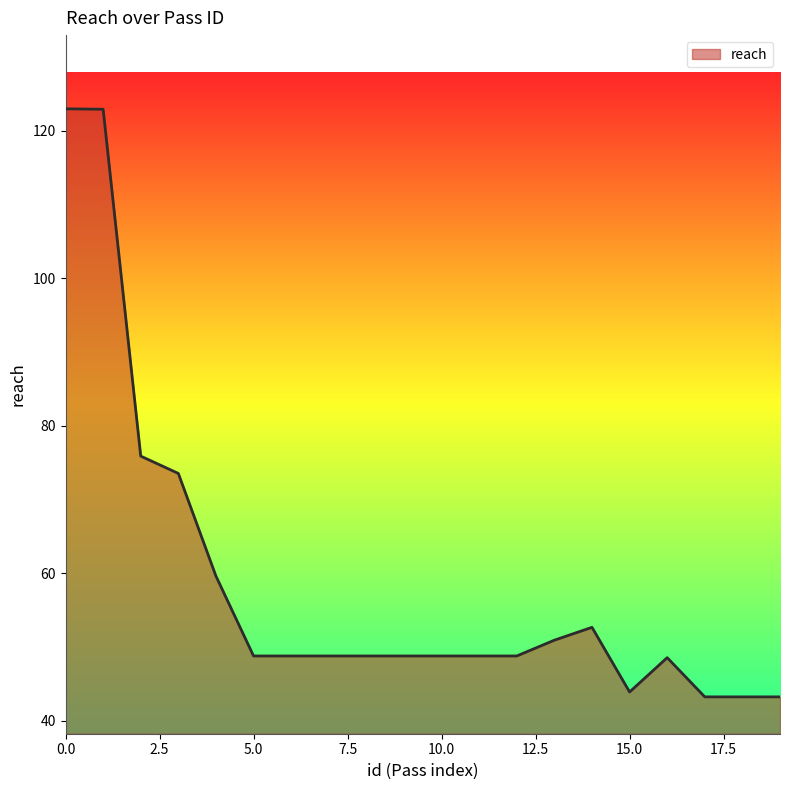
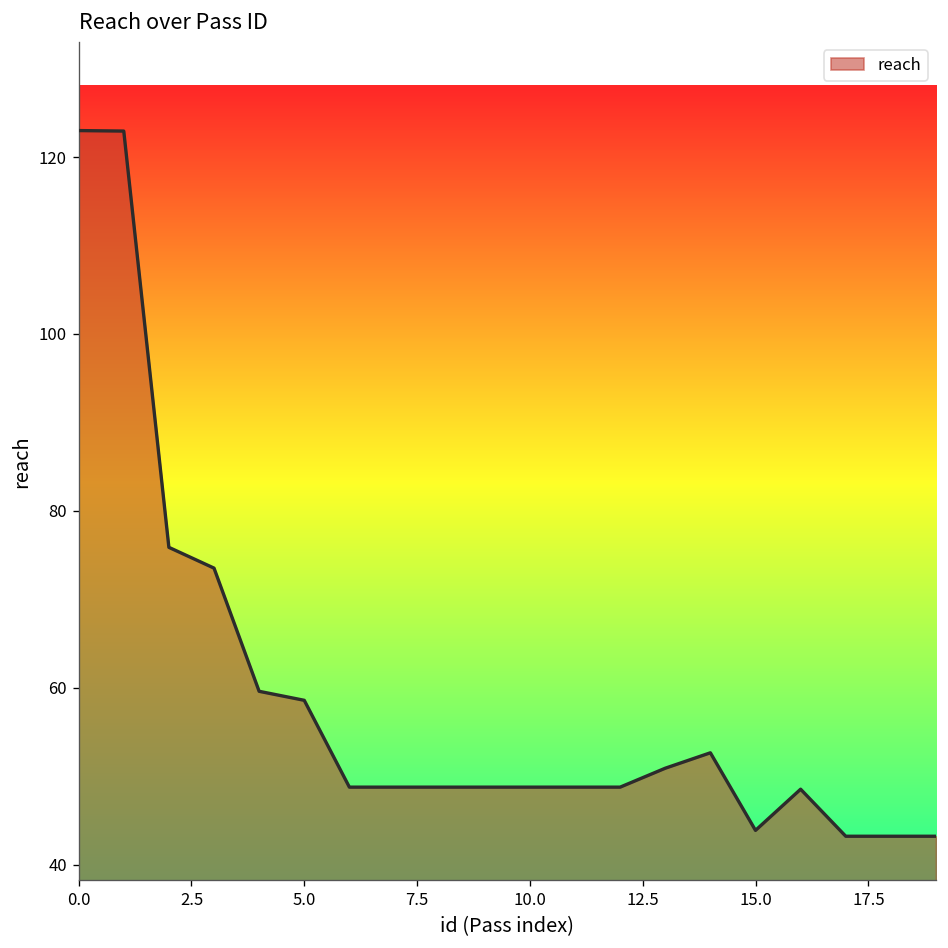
  {
    "0.0": 123,
-   "5.0": 49,
+   "5.0": 59,
    "10.0": 49,
    "15.0": 44
  }
